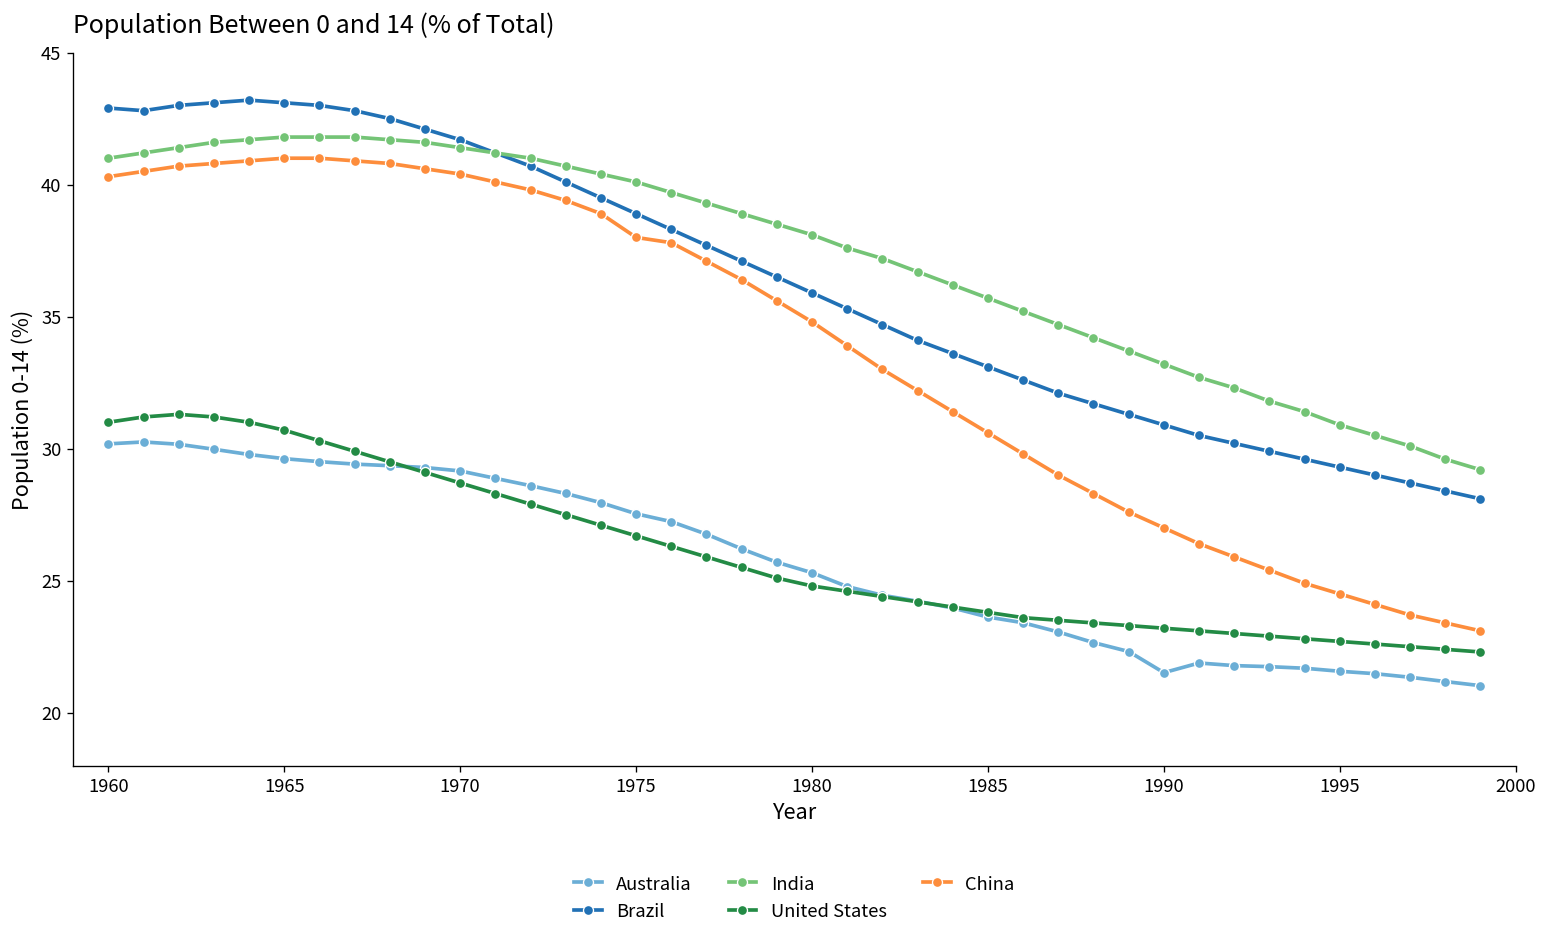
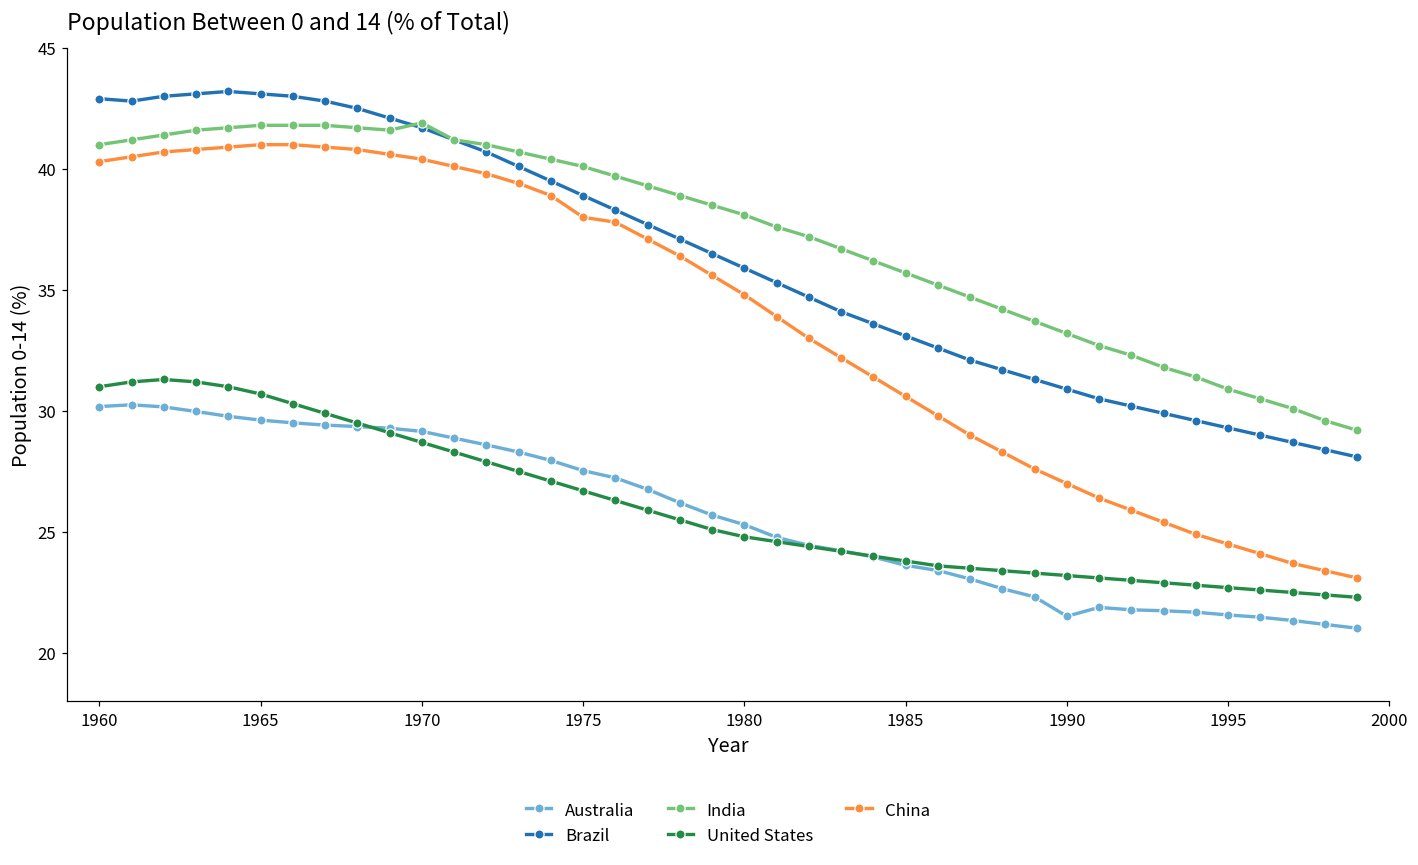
  {
    "Australia": {
      "1960": 30.2,
      "1965": 29.6,
      "1970": 29.2,
      "1975": 27.5,
      "1980": 25.3,
      "1985": 23.6,
      "1990": 21.5,
      "1995": 21.6
    },
    "Brazil": {
      "1960": 42.9,
      "1965": 43.1,
      "1970": 41.7,
      "1975": 38.9,
      "1980": 35.9,
      "1985": 33.1,
      "1990": 30.9,
      "1995": 29.3
    },
    "India": {
      "1960": 41.0,
      "1965": 41.8,
-     "1970": 41.4,
+     "1970": 41.9,
      "1975": 40.1,
      "1980": 38.1,
      "1985": 35.7,
      "1990": 33.2,
      "1995": 30.9
    },
    "United States": {
      "1960": 31.0,
      "1965": 30.7,
      "1970": 28.7,
      "1975": 26.7,
      "1980": 24.8,
      "1985": 23.8,
      "1990": 23.2,
      "1995": 22.7
    },
    "China": {
      "1960": 40.3,
      "1965": 41.0,
      "1970": 40.4,
      "1975": 38.0,
      "1980": 34.8,
      "1985": 30.6,
      "1990": 27.0,
      "1995": 24.5
    }
  }
